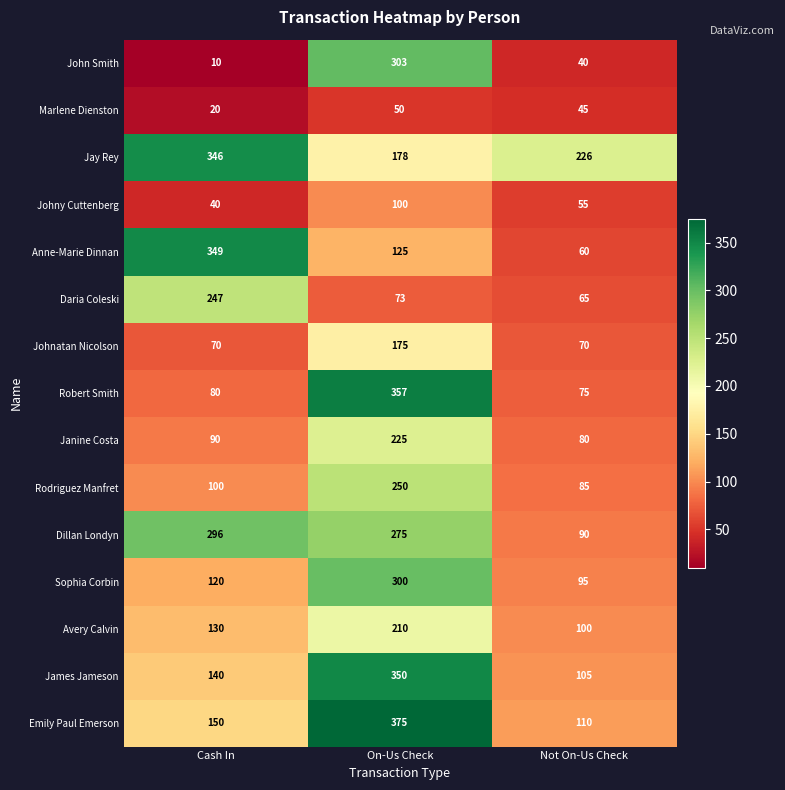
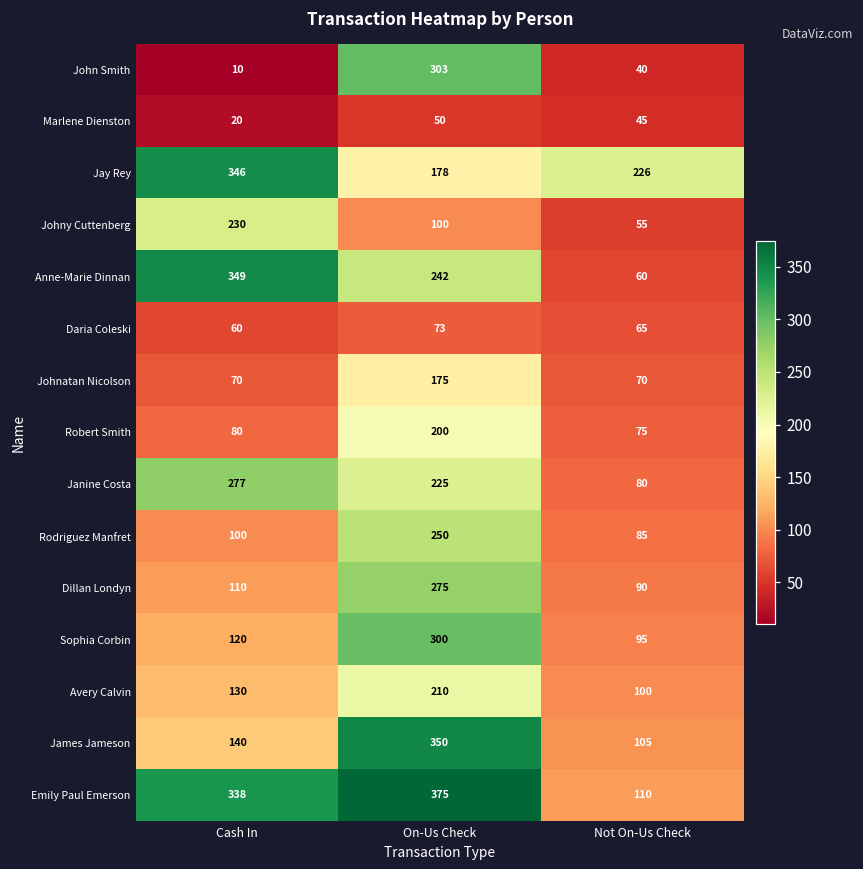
  {
    "John Smith": {
      "Cash In": 10,
      "On-Us Check": 303,
      "Not On-Us Check": 40
    },
    "Marlene Dienston": {
      "Cash In": 20,
      "On-Us Check": 50,
      "Not On-Us Check": 45
    },
    "Jay Rey": {
      "Cash In": 346,
      "On-Us Check": 178,
      "Not On-Us Check": 226
    },
    "Johny Cuttenberg": {
-     "Cash In": 40,
+     "Cash In": 230,
      "On-Us Check": 100,
      "Not On-Us Check": 55
    },
    "Anne-Marie Dinnan": {
      "Cash In": 349,
-     "On-Us Check": 125,
+     "On-Us Check": 242,
      "Not On-Us Check": 60
    },
    "Daria Coleski": {
-     "Cash In": 247,
+     "Cash In": 60,
      "On-Us Check": 73,
      "Not On-Us Check": 65
    },
    "Johnatan Nicolson": {
      "Cash In": 70,
      "On-Us Check": 175,
      "Not On-Us Check": 70
    },
    "Robert Smith": {
      "Cash In": 80,
-     "On-Us Check": 357,
+     "On-Us Check": 200,
      "Not On-Us Check": 75
    },
    "Janine Costa": {
-     "Cash In": 90,
+     "Cash In": 277,
      "On-Us Check": 225,
      "Not On-Us Check": 80
    },
    "Rodriguez Manfret": {
      "Cash In": 100,
      "On-Us Check": 250,
      "Not On-Us Check": 85
    },
    "Dillan Londyn": {
-     "Cash In": 296,
+     "Cash In": 110,
      "On-Us Check": 275,
      "Not On-Us Check": 90
    },
    "Sophia Corbin": {
      "Cash In": 120,
      "On-Us Check": 300,
      "Not On-Us Check": 95
    },
    "Avery Calvin": {
      "Cash In": 130,
      "On-Us Check": 210,
      "Not On-Us Check": 100
    },
    "James Jameson": {
      "Cash In": 140,
      "On-Us Check": 350,
      "Not On-Us Check": 105
    },
    "Emily Paul Emerson": {
-     "Cash In": 150,
+     "Cash In": 338,
      "On-Us Check": 375,
      "Not On-Us Check": 110
    }
  }
